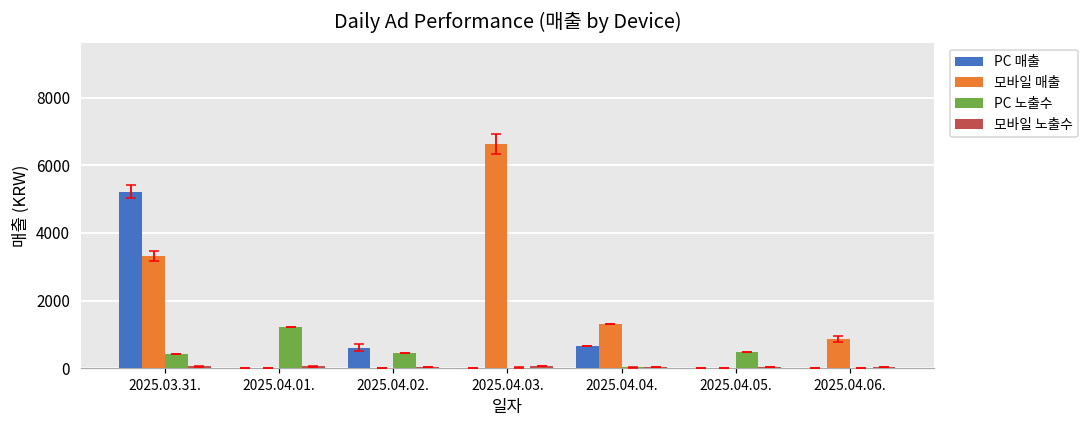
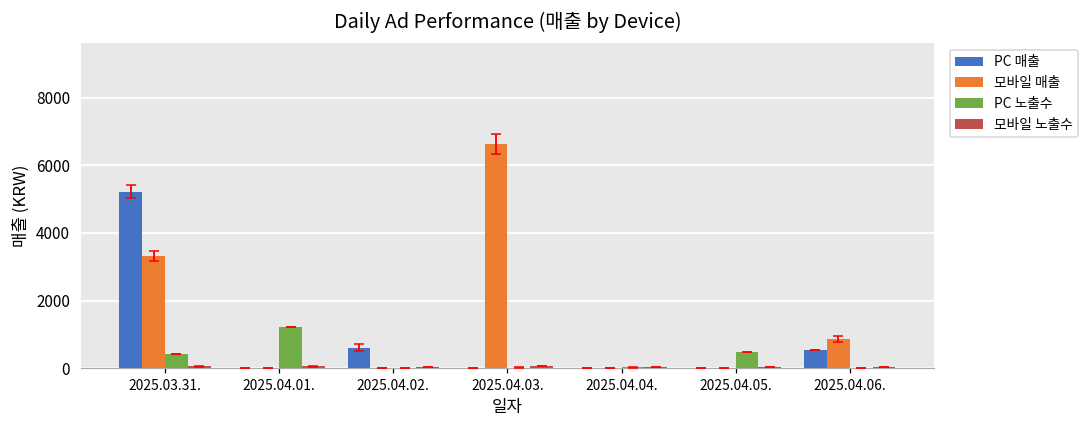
  {
    "PC 매출": {
      "2025.03.31.": 5200,
      "2025.04.01.": 0,
      "2025.04.02.": 600,
      "2025.04.03.": 0,
-     "2025.04.04.": 700,
+     "2025.04.04.": 0,
      "2025.04.05.": 0,
-     "2025.04.06.": 0
+     "2025.04.06.": 600
    },
    "모바일 매출": {
      "2025.03.31.": 3300,
      "2025.04.01.": 0,
      "2025.04.02.": 0,
      "2025.04.03.": 6600,
-     "2025.04.04.": 1300,
+     "2025.04.04.": 0,
      "2025.04.05.": 0,
      "2025.04.06.": 900
    },
    "PC 노출수": {
      "2025.03.31.": 400,
      "2025.04.01.": 1200,
-     "2025.04.02.": 400,
+     "2025.04.02.": 0,
      "2025.04.05.": 500
    }
  }
